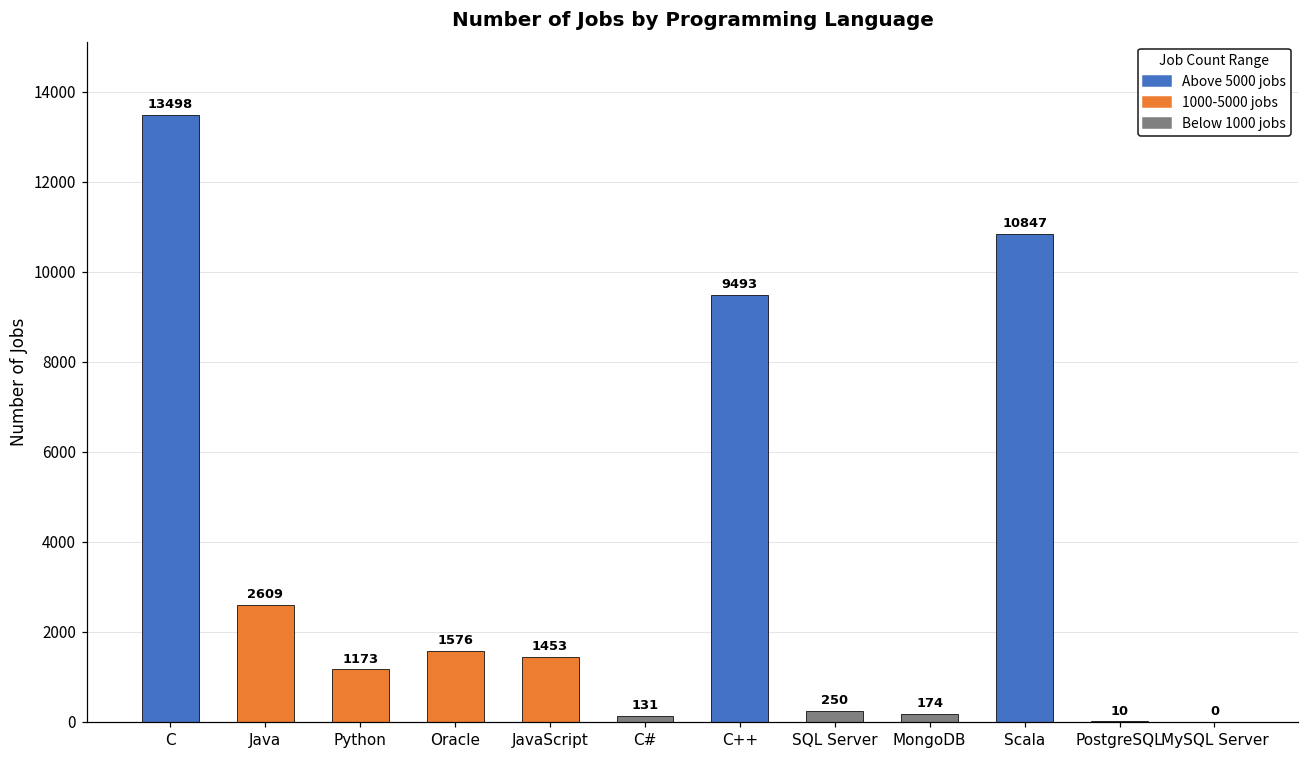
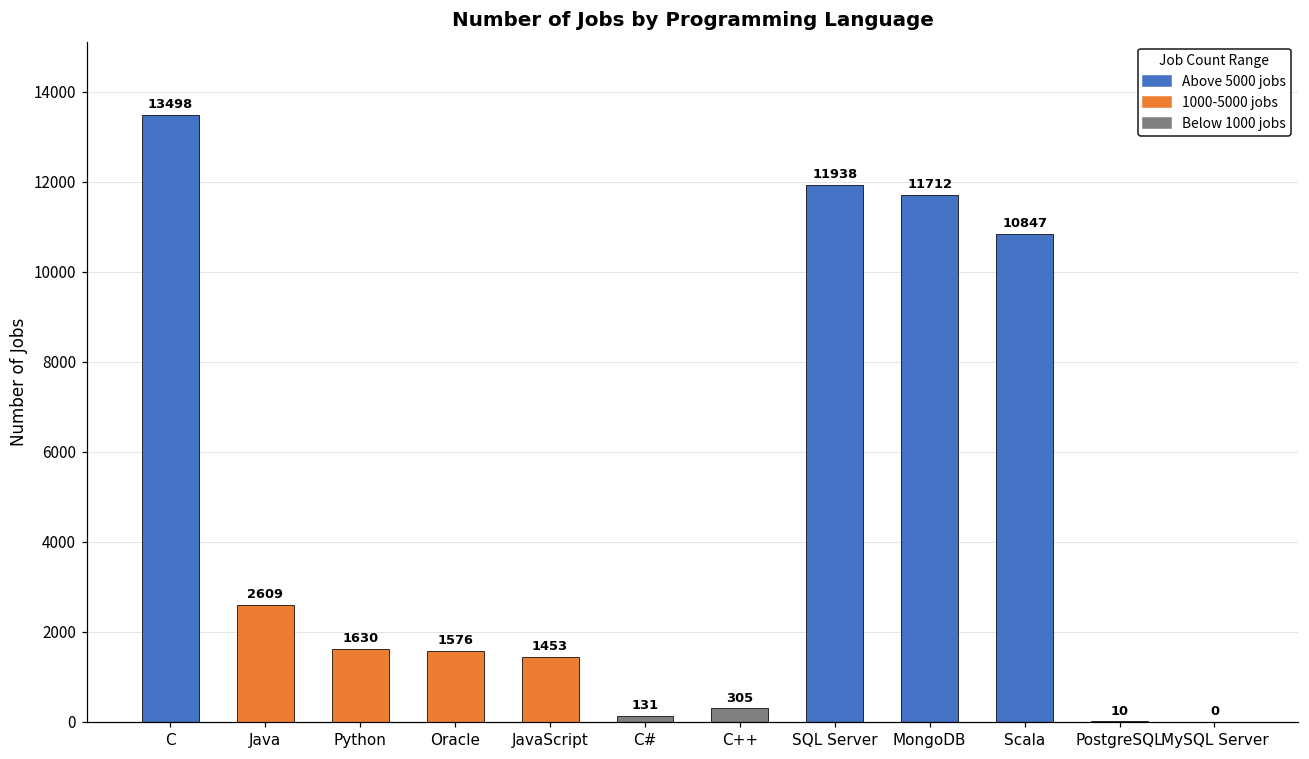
  {
    "C": 13498,
    "Java": 2609,
-   "Python": 1173,
+   "Python": 1630,
    "Oracle": 1576,
    "JavaScript": 1453,
    "C#": 131,
-   "C++": 9493,
-   "SQL Server": 250,
-   "MongoDB": 174,
+   "C++": 305,
+   "SQL Server": 11938,
+   "MongoDB": 11712,
    "Scala": 10847,
    "PostgreSQL": 10,
    "MySQL Server": 0
  }
